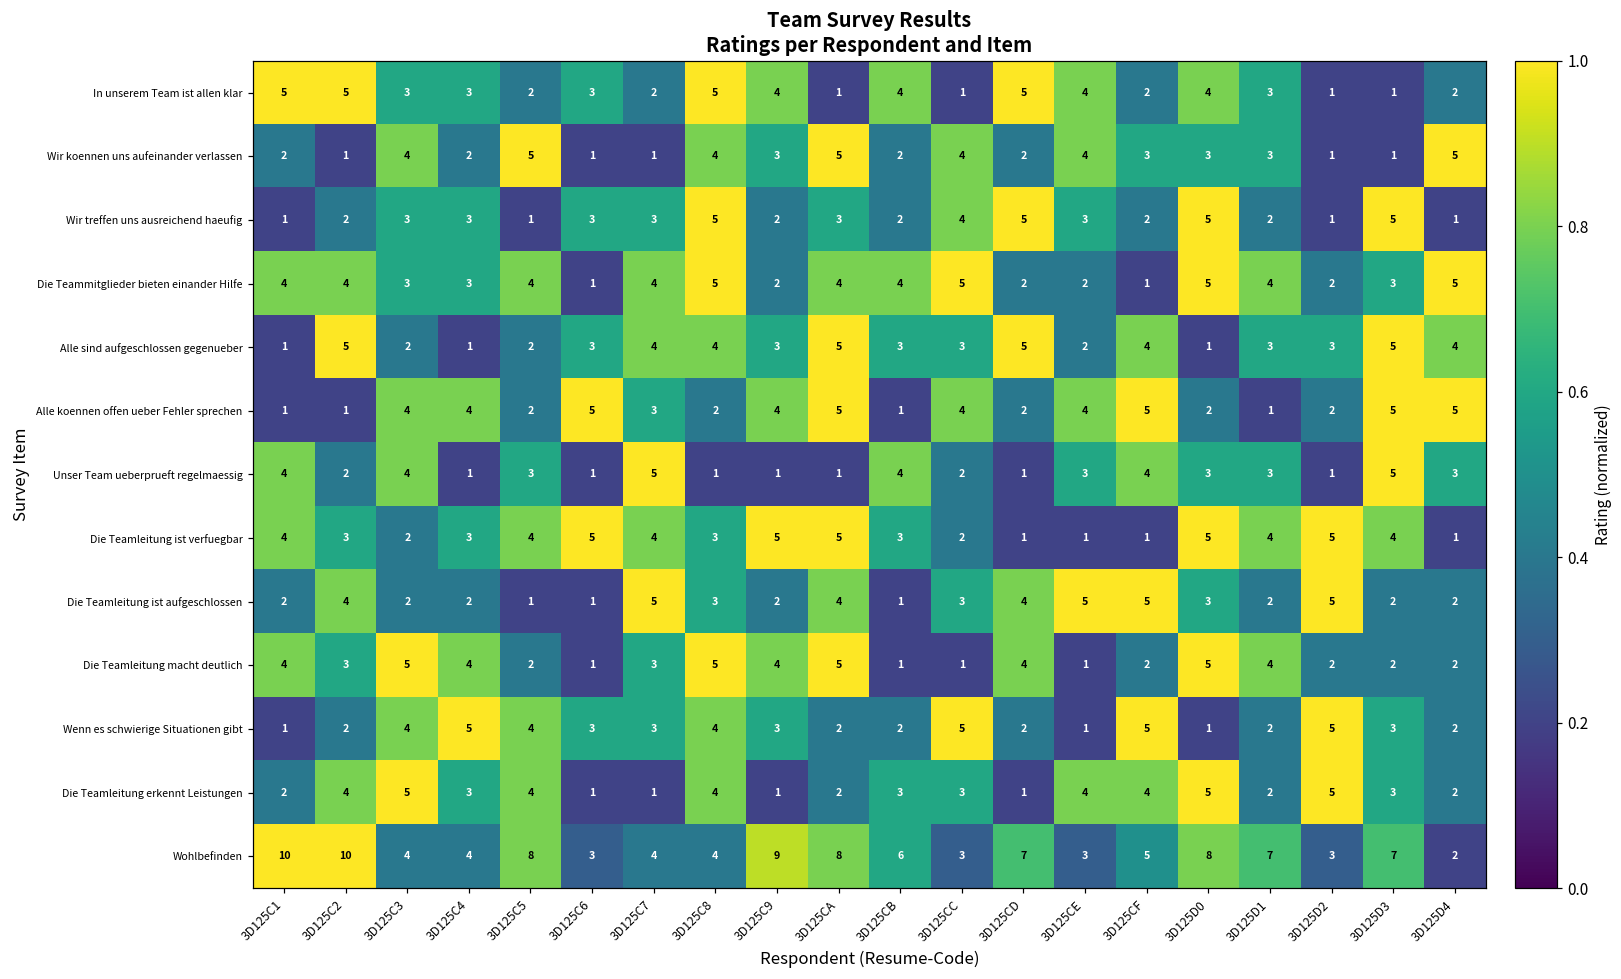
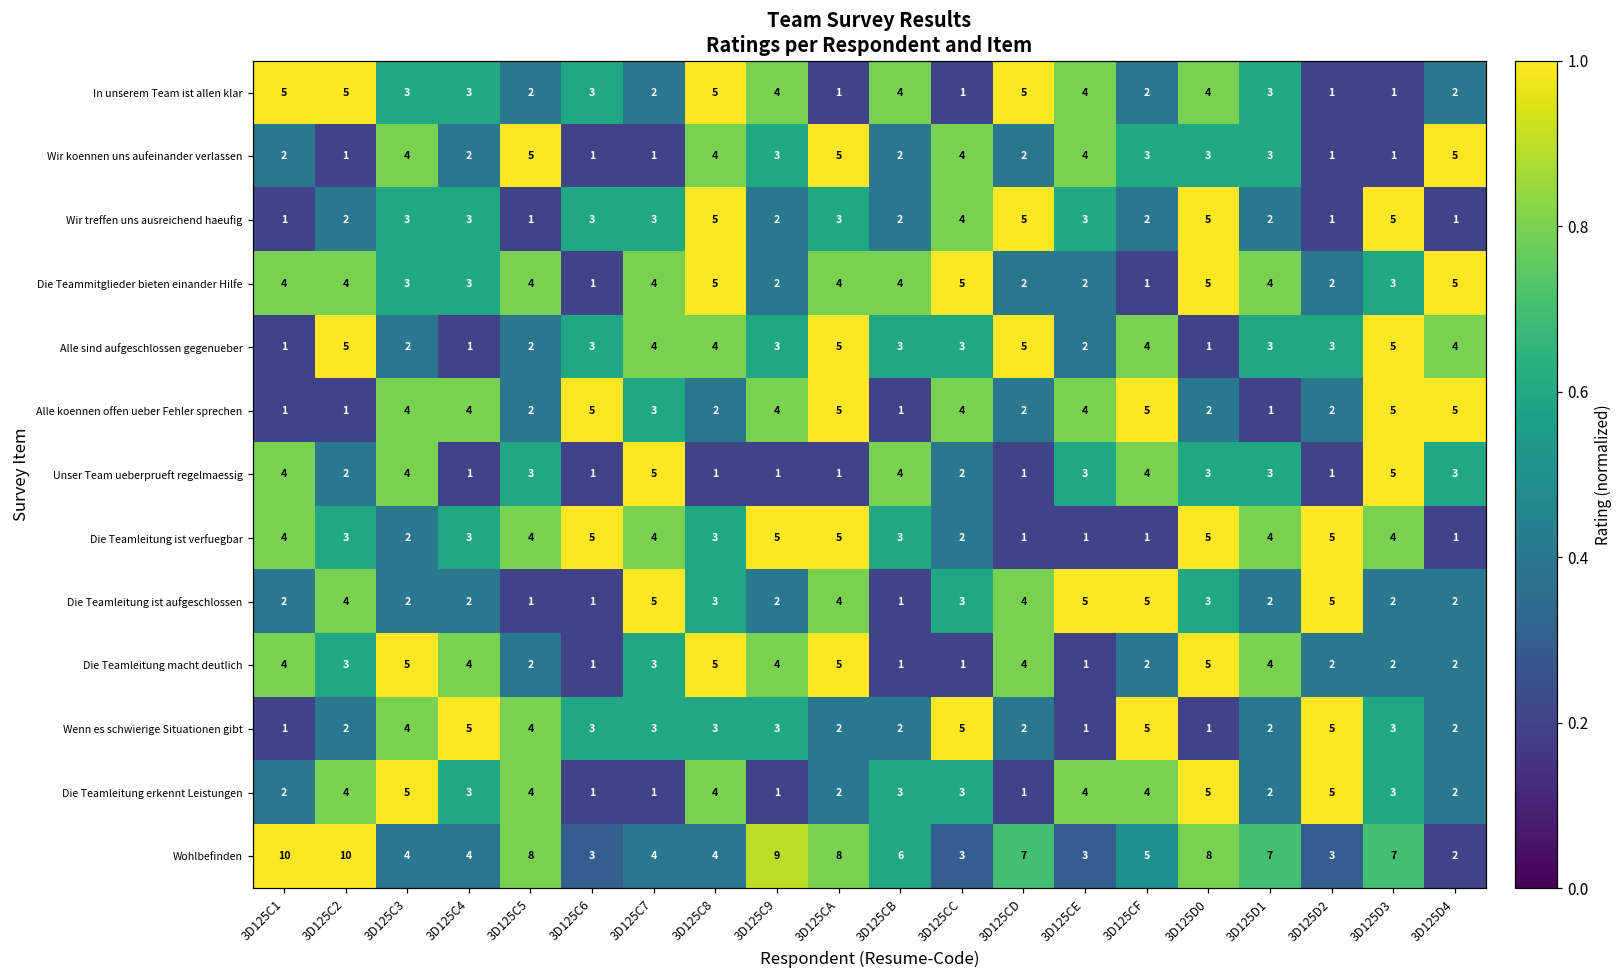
  {
    "Wenn es schwierige Situationen gibt": {
      "3D125C1": 1,
      "3D125C2": 2,
      "3D125C3": 4,
      "3D125C4": 5,
      "3D125C5": 4,
      "3D125C6": 3,
      "3D125C7": 3,
-     "3D125C8": 4,
+     "3D125C8": 3,
      "3D125C9": 3,
      "3D125CA": 2,
      "3D125CB": 2,
      "3D125CC": 5,
      "3D125CD": 2,
      "3D125CE": 1,
      "3D125CF": 5,
      "3D125D0": 1,
      "3D125D1": 2,
      "3D125D2": 5,
      "3D125D3": 3,
      "3D125D4": 2
    }
  }
